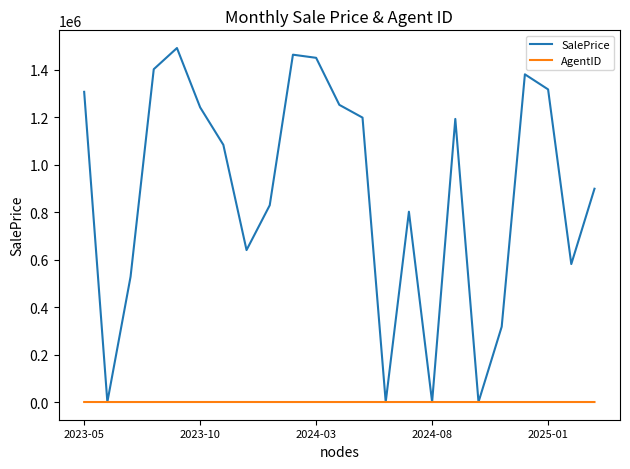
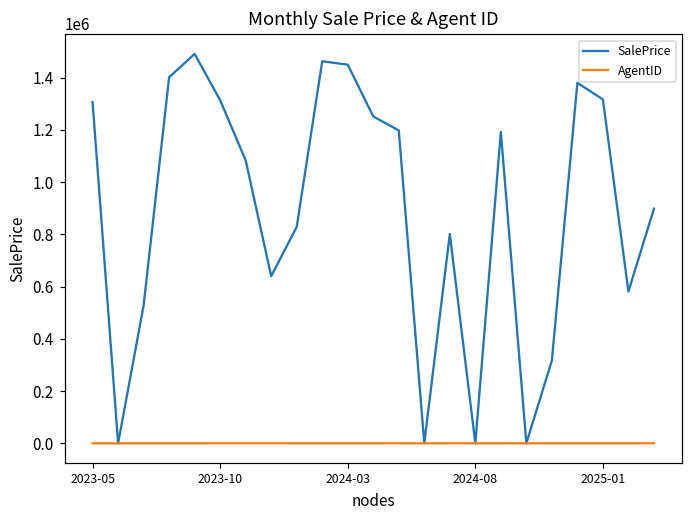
  {
    "SalePrice": {
      "2023-05": 1310000,
-     "2023-10": 1240000,
+     "2023-10": 1310000,
      "2024-03": 1450000,
      "2025-01": 1320000
    },
    "AgentID": {
      "2023-05": 0,
      "2023-10": 0,
      "2024-03": 0,
      "2025-01": 0
    }
  }
